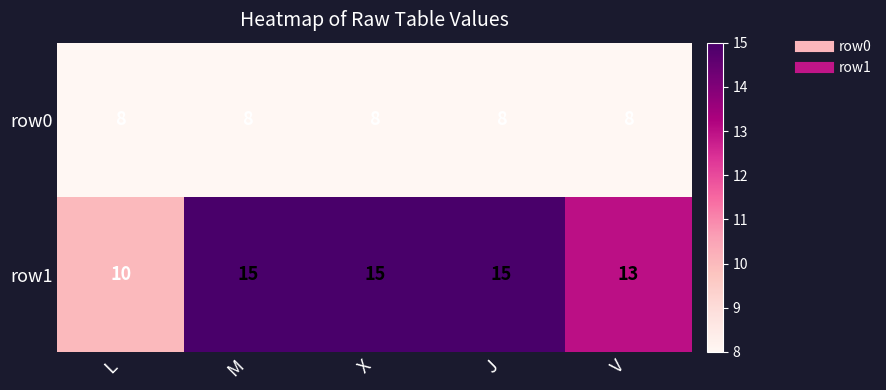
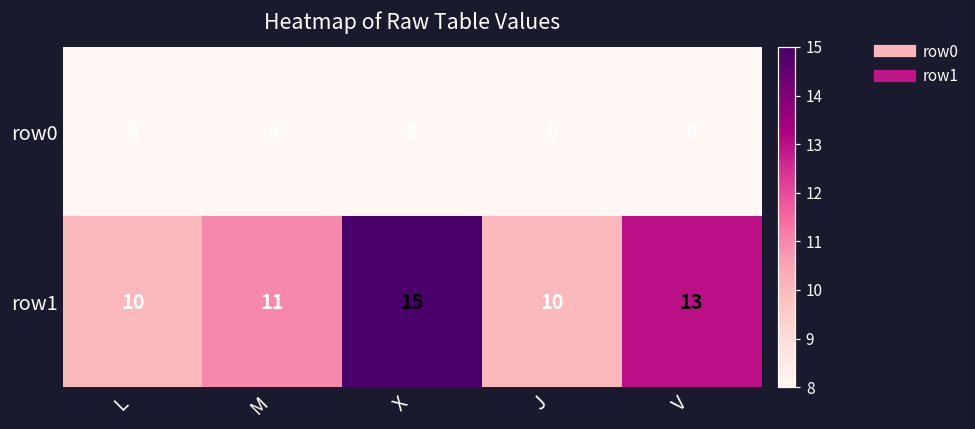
  {
    "row1": {
      "L": 10,
-     "M": 15,
+     "M": 11,
      "X": 15,
-     "J": 15,
+     "J": 10,
      "V": 13
    }
  }
